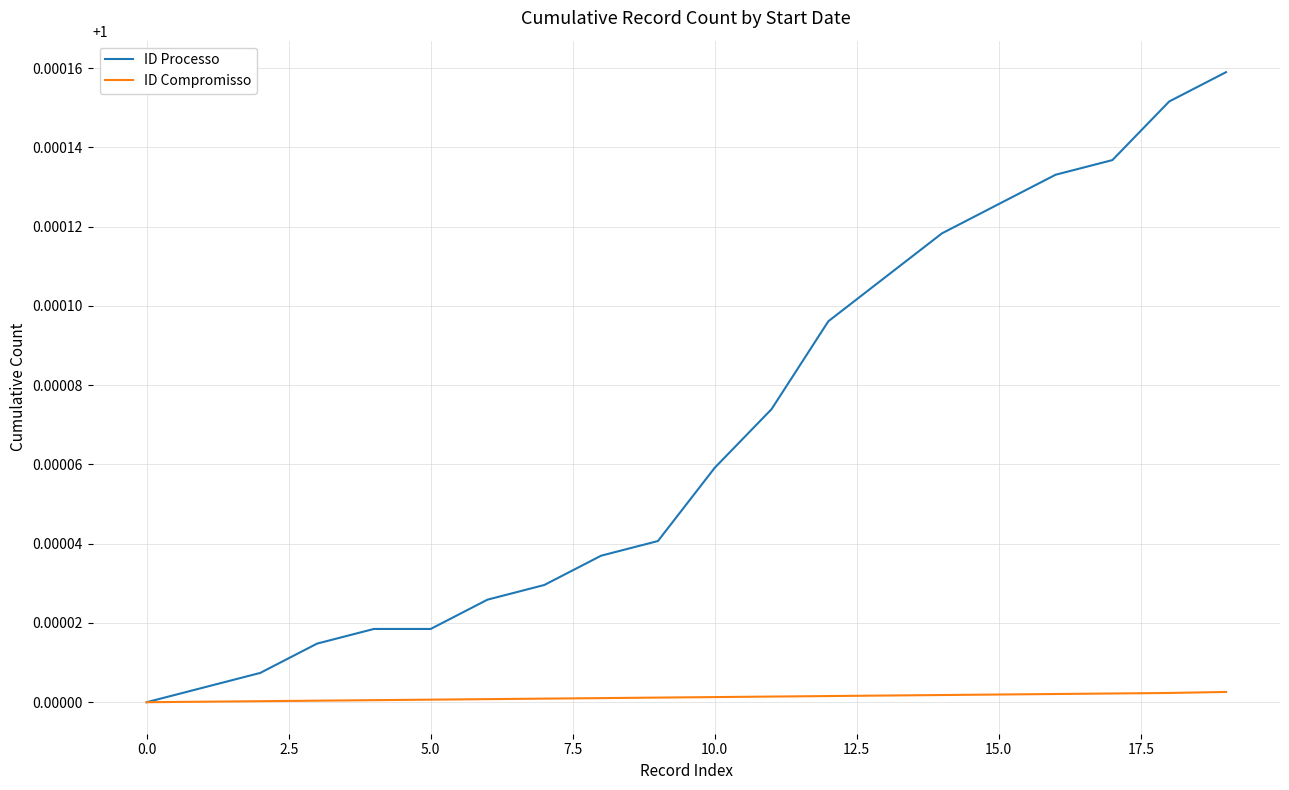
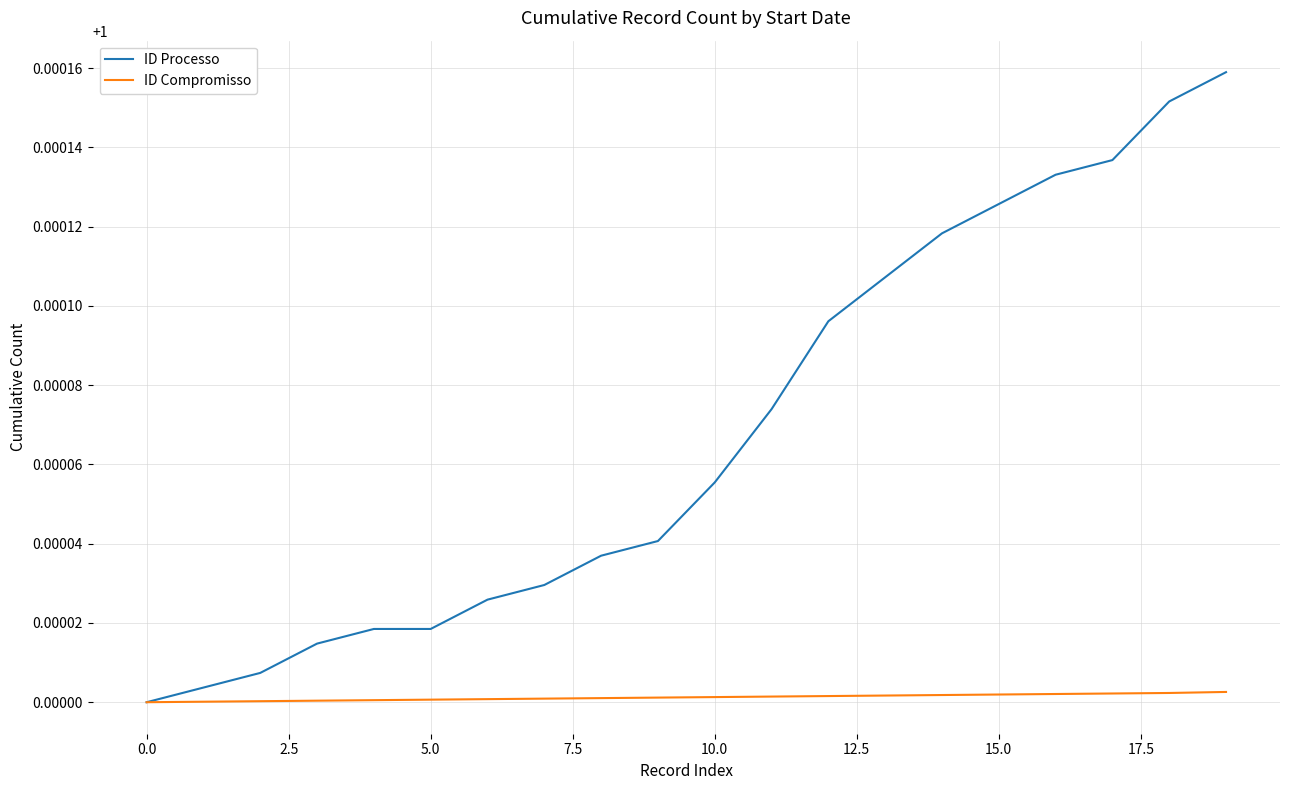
  {
    "ID Processo": {
      "5.0": 1.000018,
-     "10.0": 1.000059,
+     "10.0": 1.000055,
      "15.0": 1.000126
    },
    "ID Compromisso": {
      "5.0": 1.000001,
      "10.0": 1.000001,
      "15.0": 1.000002
    }
  }
